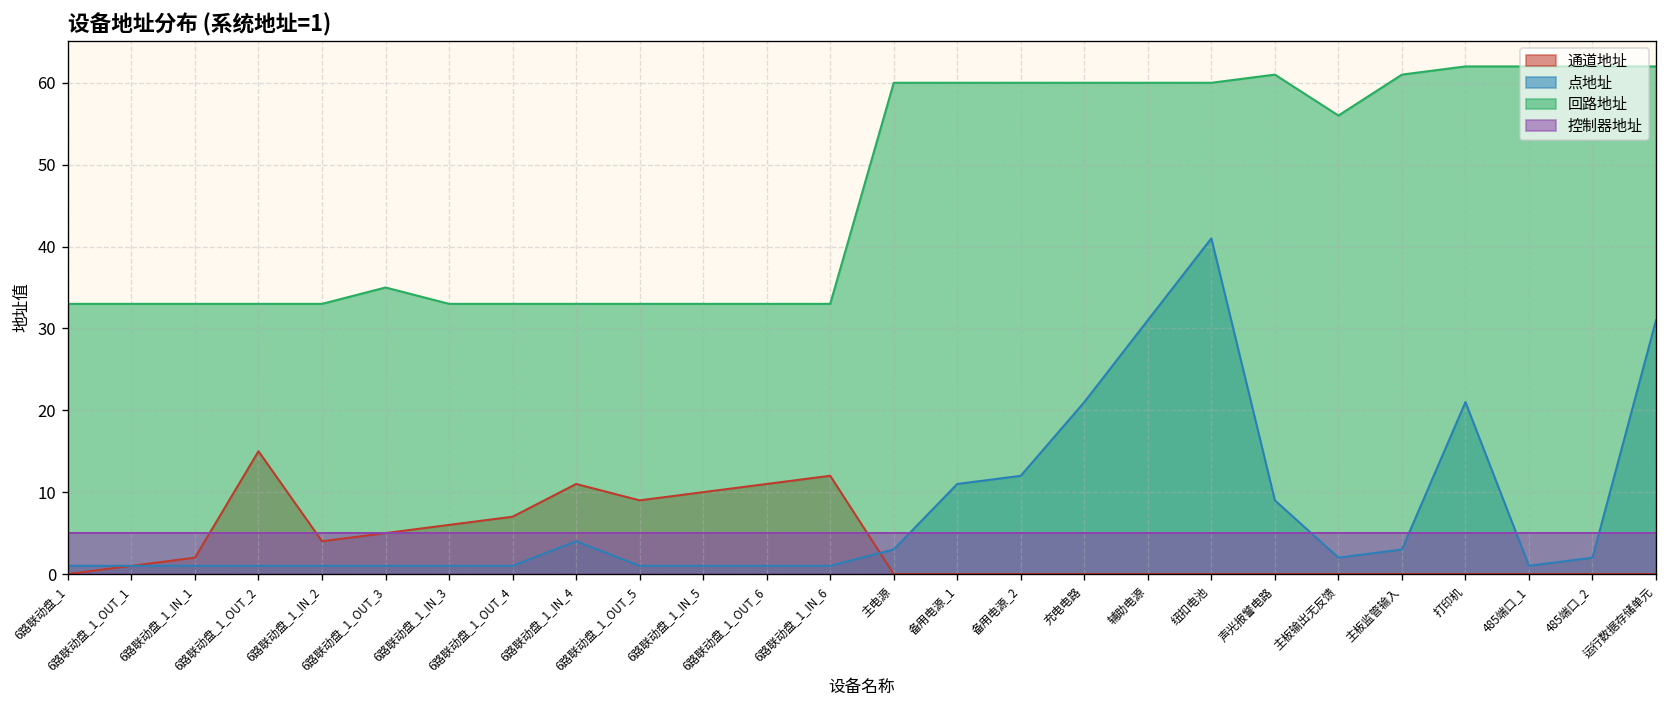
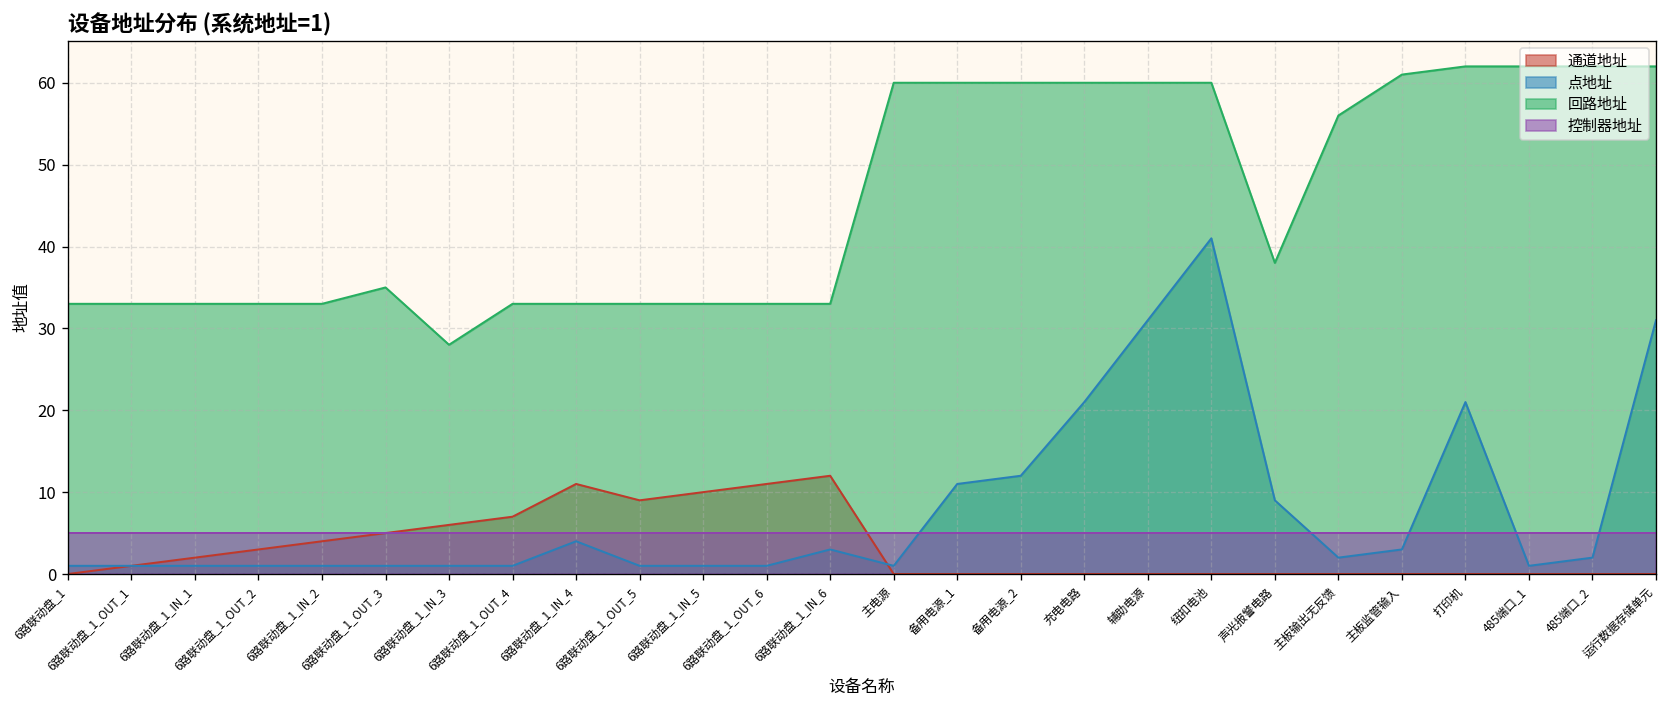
  {
    "通道地址": {
      "6路联动盘_1": 0,
      "6路联动盘_1_IN_1": 2,
-     "6路联动盘_1_OUT_2": 15,
+     "6路联动盘_1_OUT_2": 3,
      "6路联动盘_1_IN_2": 4,
      "6路联动盘_1_IN_3": 6,
      "6路联动盘_1_OUT_4": 7,
      "6路联动盘_1_IN_4": 11,
      "6路联动盘_1_OUT_5": 9,
      "6路联动盘_1_IN_5": 10,
      "6路联动盘_1_OUT_6": 11,
      "6路联动盘_1_IN_6": 12,
      "主电源": 0,
      "备用电源_1": 0,
      "备用电源_2": 0,
      "充电电路": 0,
      "辅助电源": 0,
      "纽扣电池": 0,
      "声光报警电路": 0,
      "主板输出无反馈": 0,
      "主板监管输入": 0,
      "打印机": 0,
      "485端口_1": 0,
      "485端口_2": 0,
      "运行数据存储单元": 0
    },
    "点地址": {
      "6路联动盘_1": 1,
      "6路联动盘_1_IN_1": 1,
      "6路联动盘_1_OUT_2": 1,
      "6路联动盘_1_IN_2": 1,
      "6路联动盘_1_OUT_3": 1,
      "6路联动盘_1_IN_3": 1,
      "6路联动盘_1_OUT_4": 1,
      "6路联动盘_1_IN_4": 4,
      "6路联动盘_1_OUT_5": 1,
      "6路联动盘_1_IN_5": 1,
      "6路联动盘_1_OUT_6": 1,
-     "6路联动盘_1_IN_6": 1,
-     "主电源": 3,
+     "6路联动盘_1_IN_6": 3,
+     "主电源": 1,
      "备用电源_1": 11,
      "备用电源_2": 12,
      "充电电路": 21,
      "辅助电源": 31,
      "纽扣电池": 41,
      "声光报警电路": 9,
      "主板输出无反馈": 2,
      "主板监管输入": 3,
      "打印机": 21,
      "485端口_1": 1,
      "485端口_2": 2,
      "运行数据存储单元": 31
    },
    "回路地址": {
      "6路联动盘_1": 33,
      "6路联动盘_1_OUT_1": 33,
      "6路联动盘_1_IN_1": 33,
      "6路联动盘_1_OUT_2": 33,
      "6路联动盘_1_IN_2": 33,
      "6路联动盘_1_OUT_3": 35,
-     "6路联动盘_1_IN_3": 33,
+     "6路联动盘_1_IN_3": 28,
      "6路联动盘_1_OUT_4": 33,
      "6路联动盘_1_IN_4": 33,
      "6路联动盘_1_OUT_5": 33,
      "6路联动盘_1_IN_5": 33,
      "6路联动盘_1_OUT_6": 33,
      "6路联动盘_1_IN_6": 33,
      "主电源": 60,
      "备用电源_1": 60,
      "备用电源_2": 60,
      "充电电路": 60,
      "辅助电源": 60,
      "纽扣电池": 60,
-     "声光报警电路": 61,
+     "声光报警电路": 38,
      "主板输出无反馈": 56,
      "主板监管输入": 61,
      "打印机": 62,
      "运行数据存储单元": 62
    },
    "控制器地址": {
      "6路联动盘_1": 5,
      "6路联动盘_1_OUT_1": 5,
      "6路联动盘_1_IN_1": 5,
      "6路联动盘_1_OUT_2": 5,
      "6路联动盘_1_IN_2": 5,
      "6路联动盘_1_IN_3": 5,
      "6路联动盘_1_OUT_4": 5,
      "6路联动盘_1_IN_4": 5,
      "6路联动盘_1_OUT_5": 5,
      "6路联动盘_1_IN_5": 5,
      "6路联动盘_1_OUT_6": 5,
      "6路联动盘_1_IN_6": 5,
      "主电源": 5,
      "备用电源_1": 5,
      "备用电源_2": 5,
      "充电电路": 5,
      "辅助电源": 5,
      "纽扣电池": 5,
      "声光报警电路": 5,
      "主板输出无反馈": 5,
      "主板监管输入": 5,
      "打印机": 5,
      "485端口_1": 5,
      "485端口_2": 5,
      "运行数据存储单元": 5
    }
  }
